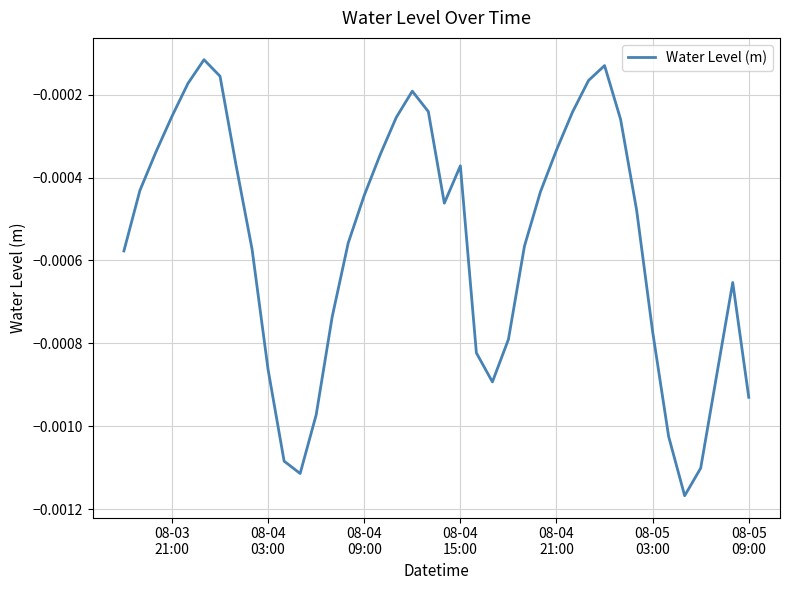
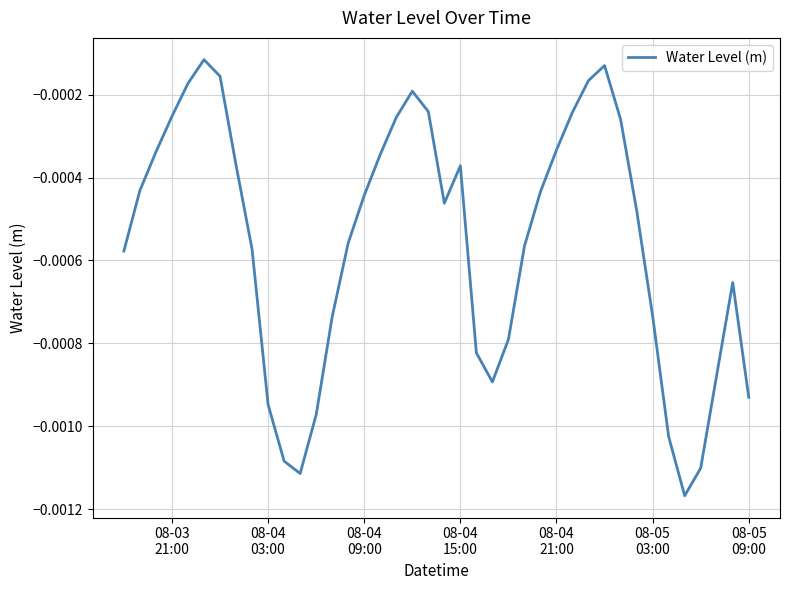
  {
    "08-03 21:00": -0.00025,
-   "08-04 03:00": -0.00086,
+   "08-04 03:00": -0.00095,
    "08-04 09:00": -0.00044,
    "08-04 15:00": -0.00037,
    "08-04 21:00": -0.00033,
-   "08-05 03:00": -0.00077,
+   "08-05 03:00": -0.00073,
    "08-05 09:00": -0.00093
  }
